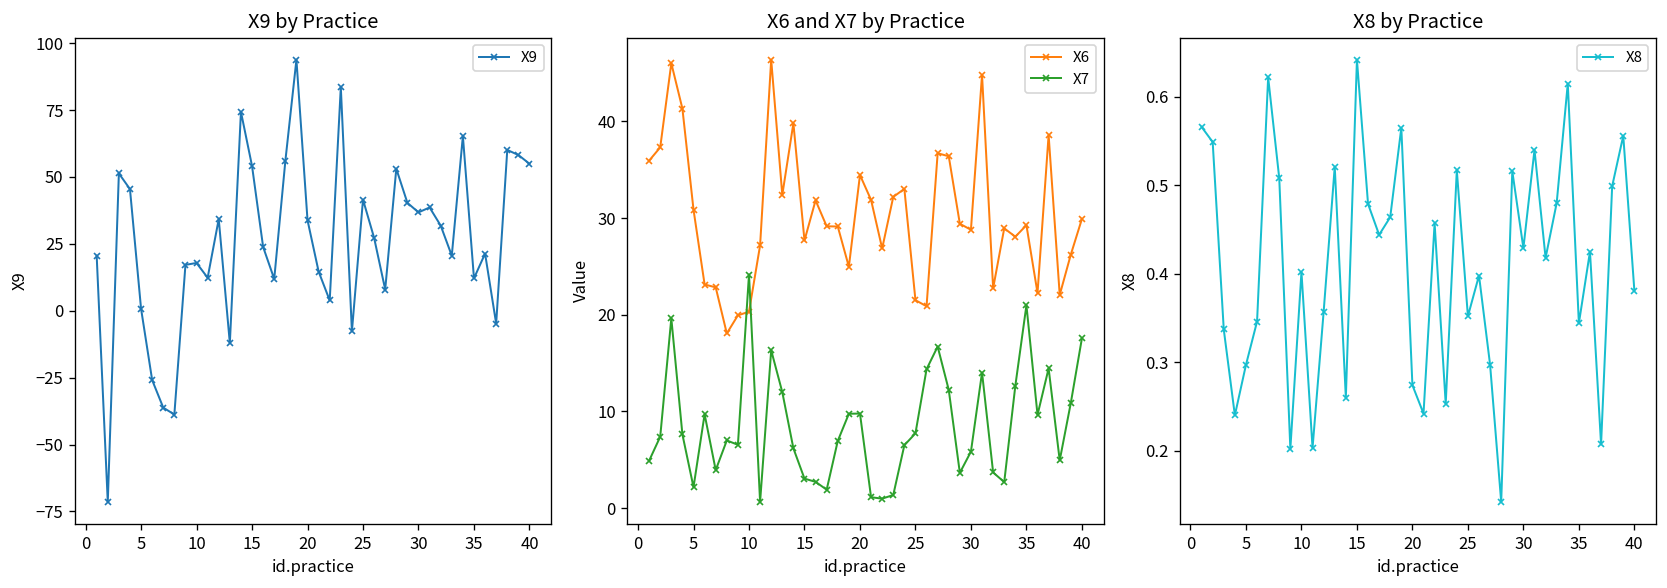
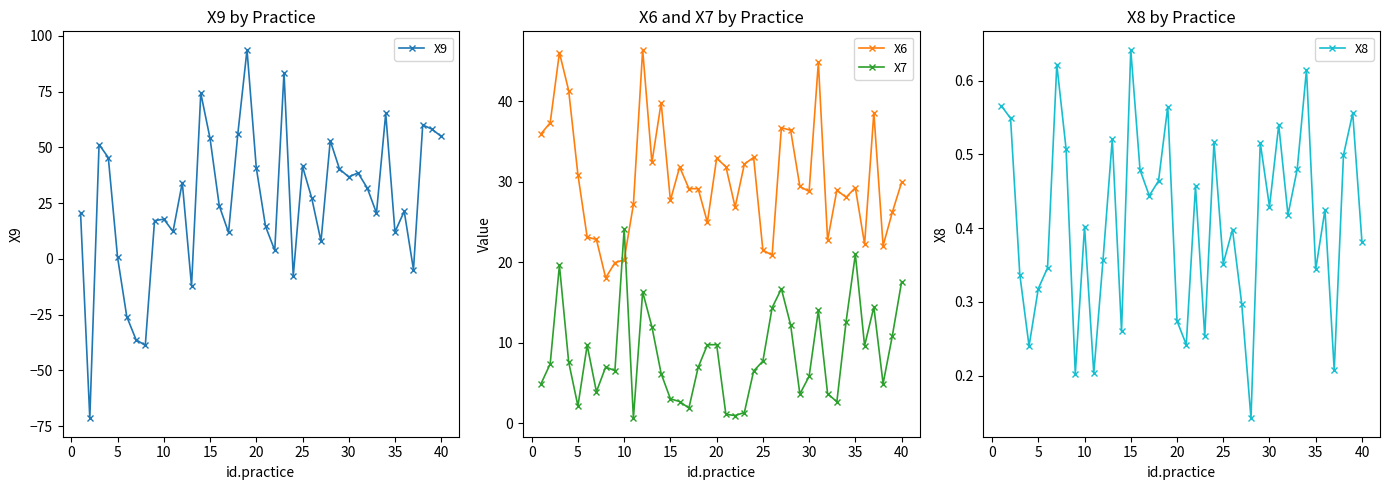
  {
    "X9 by Practice": {
      "5": 1,
      "10": 18,
      "15": 54,
-     "20": 34,
+     "20": 41,
      "25": 42,
      "30": 37,
      "35": 12,
      "40": 55
    },
    "X6 and X7 by Practice": {
      "X6": {
        "5": 31,
        "10": 20,
        "15": 28,
-       "20": 34,
+       "20": 33,
        "25": 22,
        "30": 29,
        "35": 29,
        "40": 30
      },
      "X7": {
        "5": 2,
        "10": 24,
        "15": 3,
        "20": 10,
        "25": 8,
        "30": 6,
        "35": 21,
        "40": 18
      }
    },
    "X8 by Practice": {
-     "5": 0.30,
+     "5": 0.32,
      "10": 0.40,
      "15": 0.64,
      "20": 0.27,
      "25": 0.35,
      "30": 0.43,
      "35": 0.34,
      "40": 0.38
    }
  }
